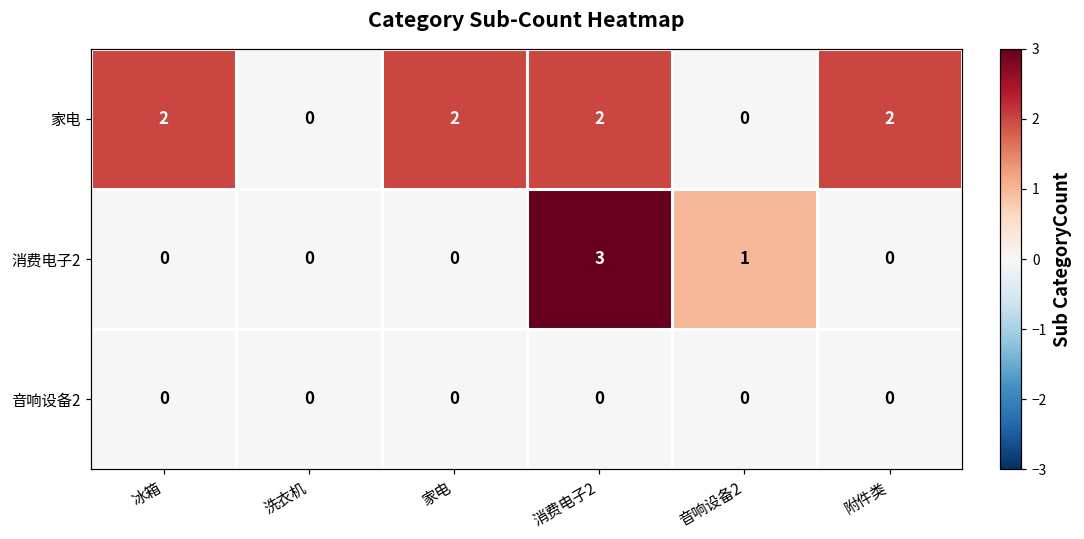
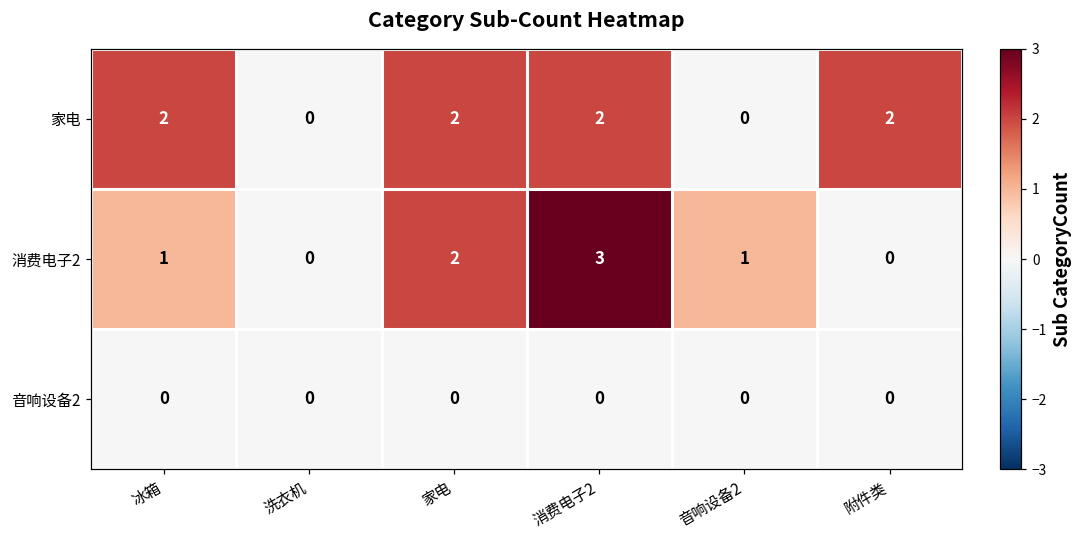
  {
    "家电": {
      "冰箱": 2,
      "洗衣机": 0,
      "家电": 2,
      "消费电子2": 2,
      "音响设备2": 0,
      "附件类": 2
    },
    "消费电子2": {
-     "冰箱": 0,
+     "冰箱": 1,
      "洗衣机": 0,
-     "家电": 0,
+     "家电": 2,
      "消费电子2": 3,
      "音响设备2": 1,
      "附件类": 0
    },
    "音响设备2": {
      "冰箱": 0,
      "洗衣机": 0,
      "家电": 0,
      "消费电子2": 0,
      "音响设备2": 0,
      "附件类": 0
    }
  }
